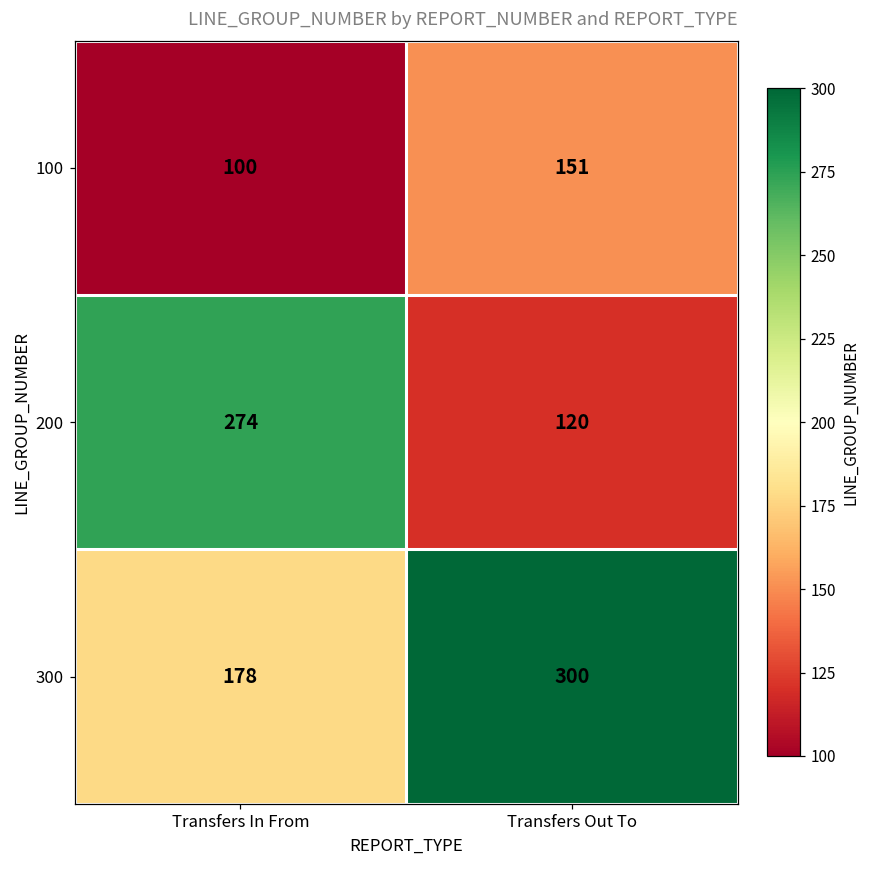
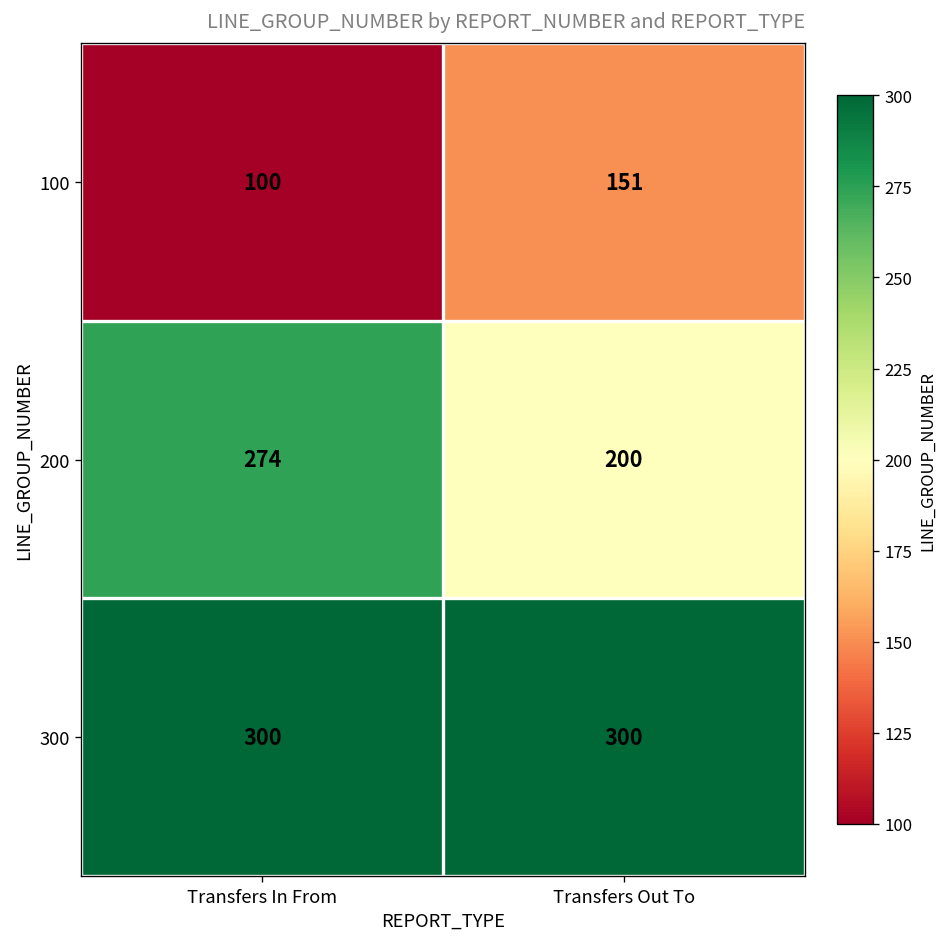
  {
    "100": {
      "Transfers In From": 100,
      "Transfers Out To": 151
    },
    "200": {
      "Transfers In From": 274,
-     "Transfers Out To": 120
+     "Transfers Out To": 200
    },
    "300": {
-     "Transfers In From": 178,
+     "Transfers In From": 300,
      "Transfers Out To": 300
    }
  }
